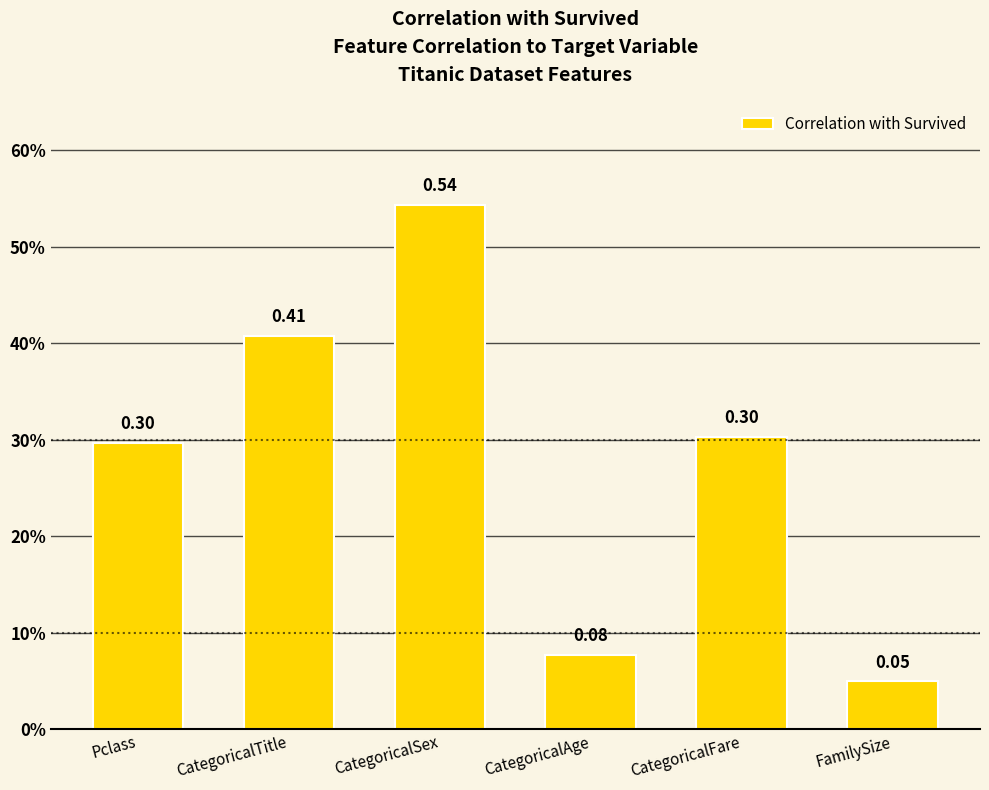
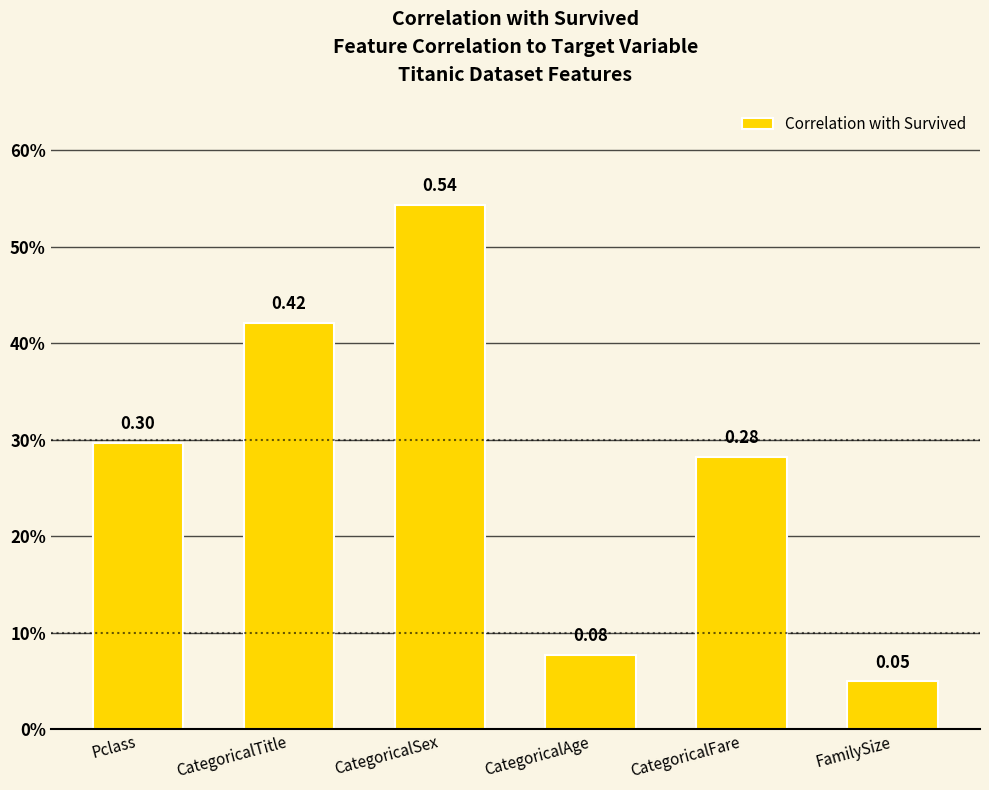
  {
    "Pclass": 0.30,
-   "CategoricalTitle": 0.41,
+   "CategoricalTitle": 0.42,
    "CategoricalSex": 0.54,
    "CategoricalAge": 0.08,
-   "CategoricalFare": 0.30,
+   "CategoricalFare": 0.28,
    "FamilySize": 0.05
  }
